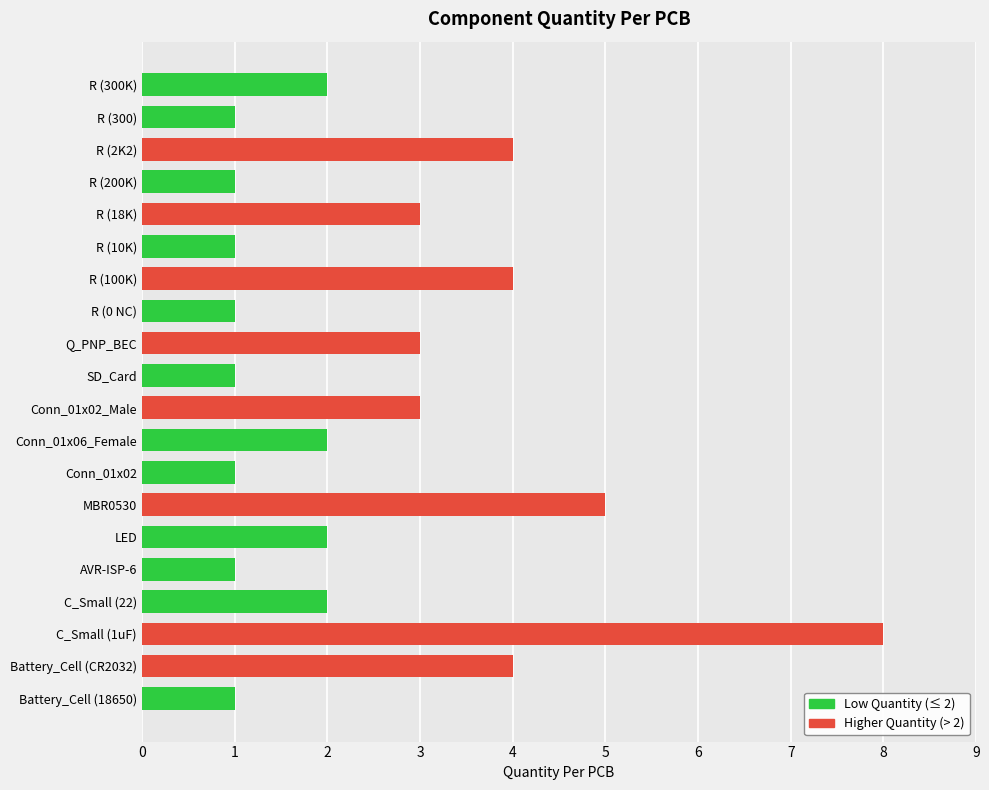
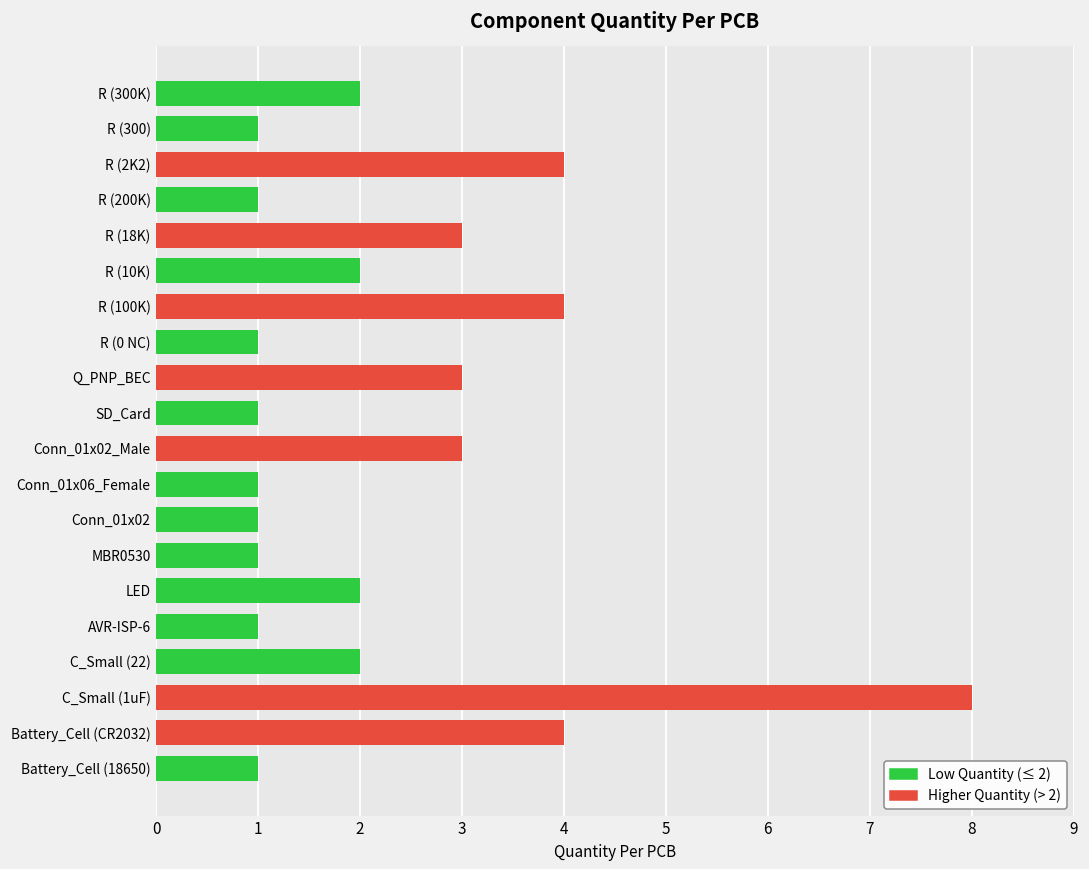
  {
    "R (300K)": 2,
    "R (300)": 1,
    "R (2K2)": 4,
    "R (200K)": 1,
    "R (18K)": 3,
-   "R (10K)": 1,
+   "R (10K)": 2,
    "R (100K)": 4,
    "R (0 NC)": 1,
    "Q_PNP_BEC": 3,
    "SD_Card": 1,
    "Conn_01x02_Male": 3,
-   "Conn_01x06_Female": 2,
+   "Conn_01x06_Female": 1,
    "Conn_01x02": 1,
-   "MBR0530": 5,
+   "MBR0530": 1,
    "LED": 2,
    "AVR-ISP-6": 1,
    "C_Small (22)": 2,
    "C_Small (1uF)": 8,
    "Battery_Cell (CR2032)": 4,
    "Battery_Cell (18650)": 1
  }
